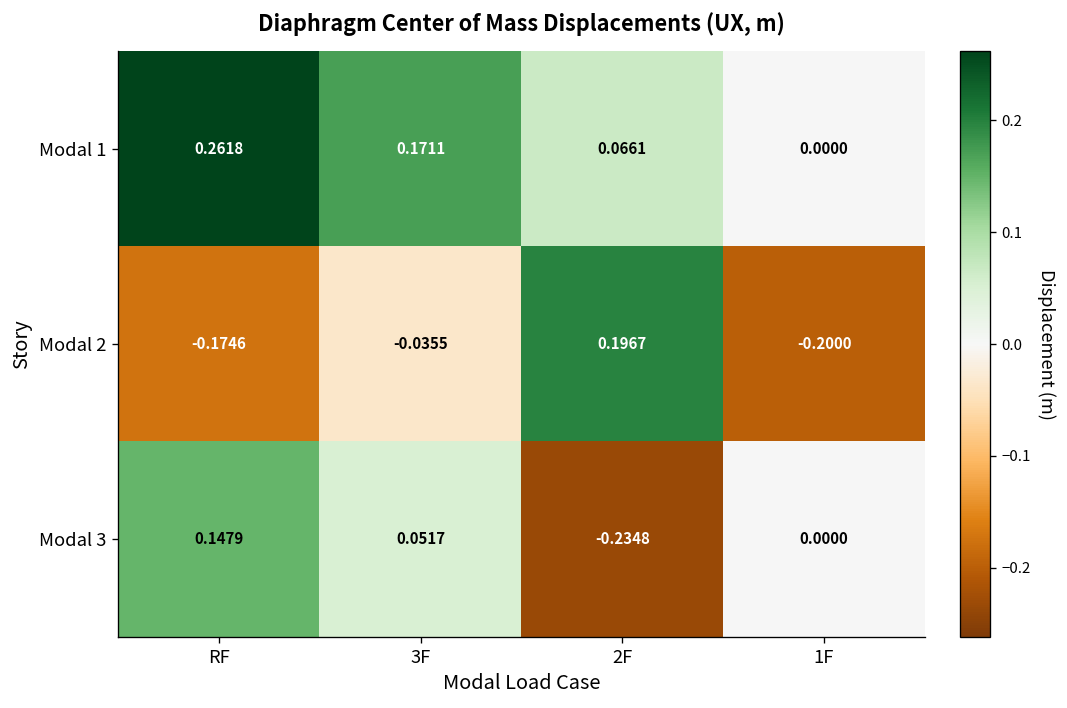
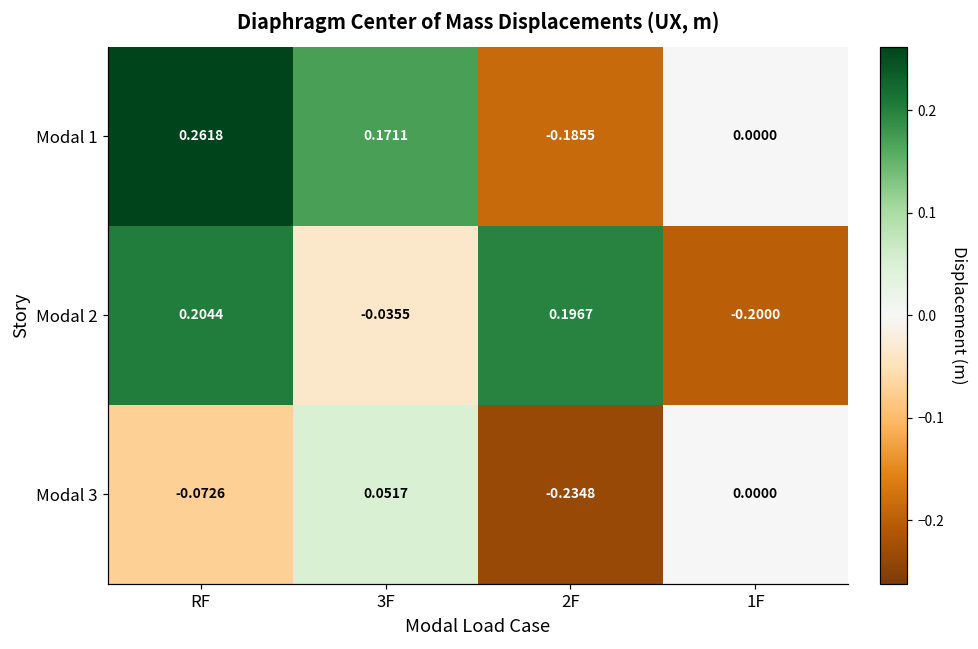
  {
    "Modal 1": {
      "RF": 0.2618,
      "3F": 0.1711,
-     "2F": 0.0661,
+     "2F": -0.1855,
      "1F": 0.0000
    },
    "Modal 2": {
-     "RF": -0.1746,
+     "RF": 0.2044,
      "3F": -0.0355,
      "2F": 0.1967,
      "1F": -0.2000
    },
    "Modal 3": {
-     "RF": 0.1479,
+     "RF": -0.0726,
      "3F": 0.0517,
      "2F": -0.2348,
      "1F": 0.0000
    }
  }
